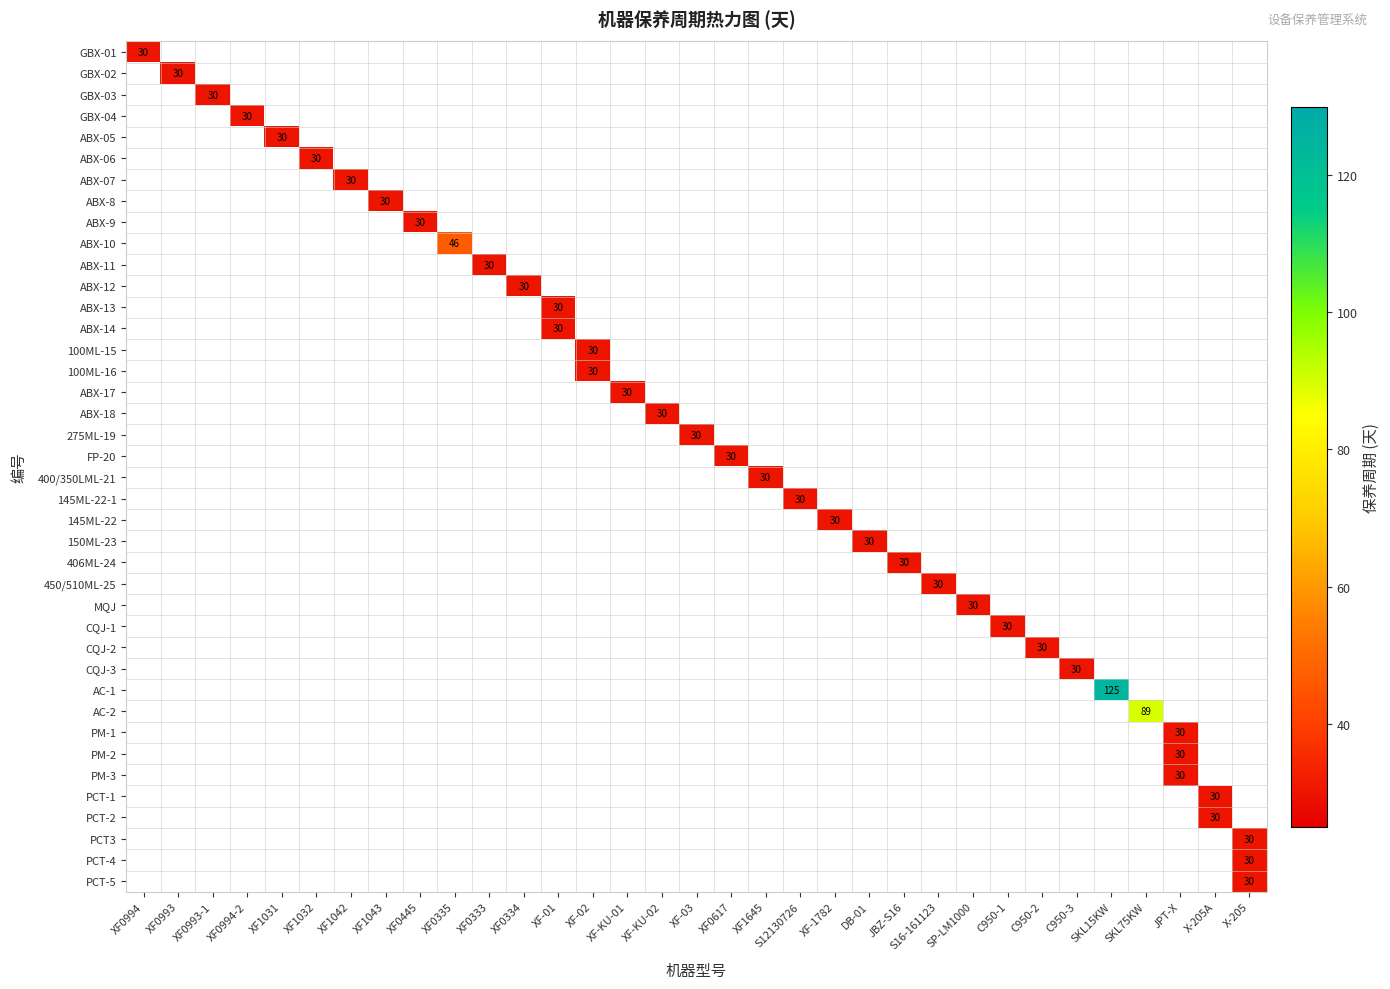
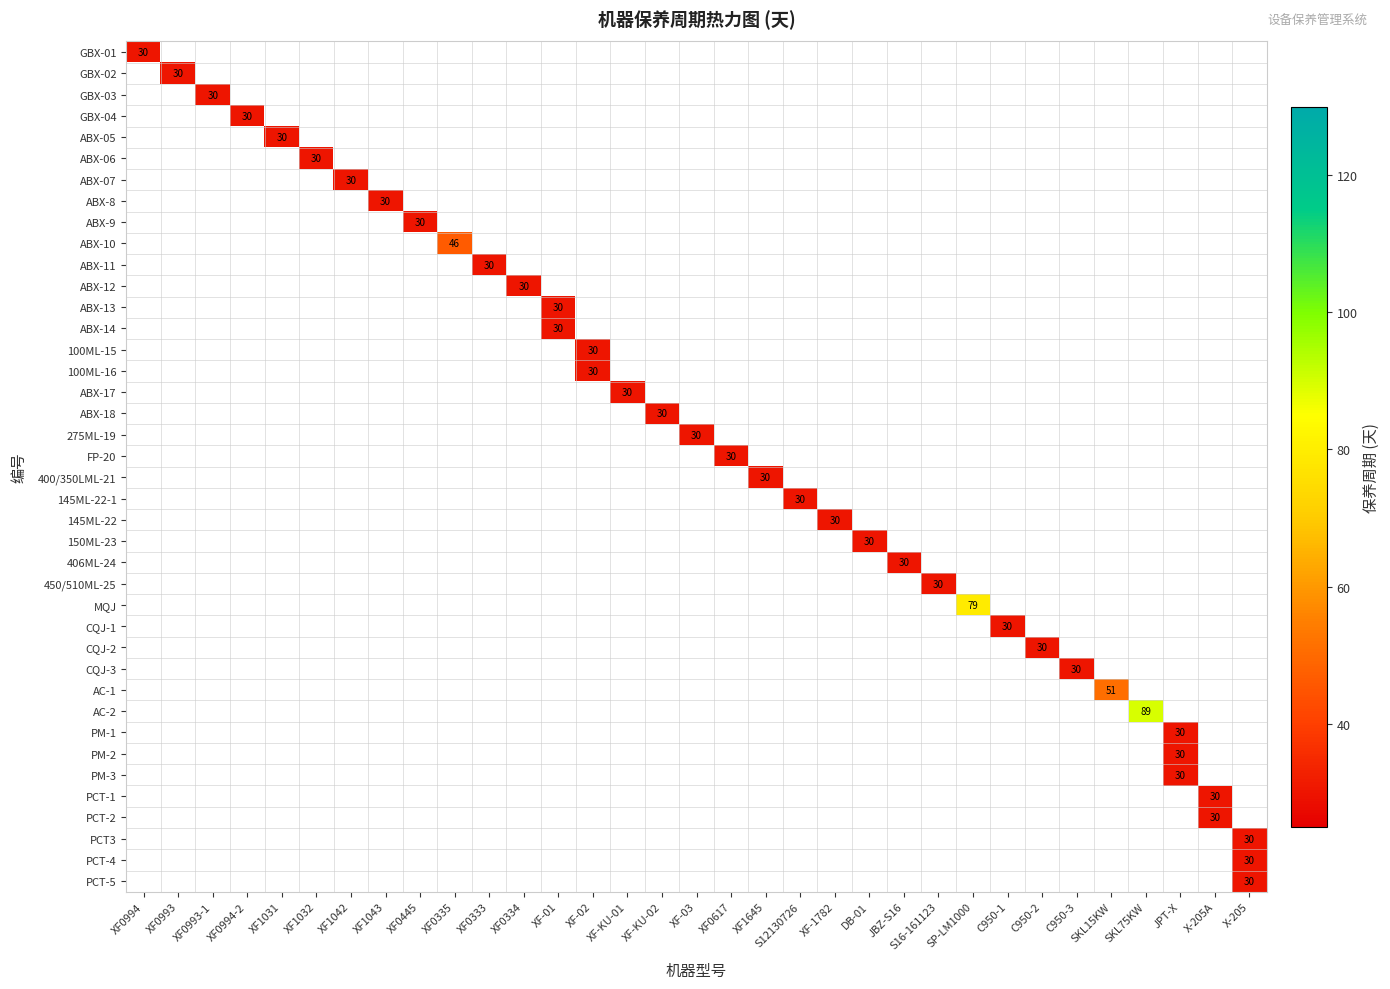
  {
    "GBX-01": {
      "XF0994": 30
    },
    "GBX-02": {
      "XF0993": 30
    },
    "GBX-03": {
      "XF0993-1": 30
    },
    "GBX-04": {
      "XF0994-2": 30
    },
    "ABX-05": {
      "XF1031": 30
    },
    "ABX-06": {
      "XF1032": 30
    },
    "ABX-07": {
      "XF1042": 30
    },
    "ABX-8": {
      "XF1043": 30
    },
    "ABX-9": {
      "XF0445": 30
    },
    "ABX-10": {
      "XF0335": 46
    },
    "ABX-11": {
      "XF0333": 30
    },
    "ABX-12": {
      "XF0334": 30
    },
    "ABX-13": {
      "XF-01": 30
    },
    "ABX-14": {
      "XF-01": 30
    },
    "100ML-15": {
      "XF-02": 30
    },
    "100ML-16": {
      "XF-02": 30
    },
    "ABX-17": {
      "XF-KU-01": 30
    },
    "ABX-18": {
      "XF-KU-02": 30
    },
    "275ML-19": {
      "XF-03": 30
    },
    "FP-20": {
      "XF0617": 30
    },
    "400/350LML-21": {
      "XF1645": 30
    },
    "145ML-22-1": {
      "S12130726": 30
    },
    "145ML-22": {
      "XF-1782": 30
    },
    "150ML-23": {
      "DB-01": 30
    },
    "406ML-24": {
      "JBZ-S16": 30
    },
    "450/510ML-25": {
      "S16-161123": 30
    },
    "MQJ": {
-     "SP-LM1000": 30
+     "SP-LM1000": 79
    },
    "CQJ-1": {
      "C950-1": 30
    },
    "CQJ-2": {
      "C950-2": 30
    },
    "CQJ-3": {
      "C950-3": 30
    },
    "AC-1": {
-     "SKL15KW": 125
+     "SKL15KW": 51
    },
    "AC-2": {
      "SKL75KW": 89
    },
    "PM-1": {
      "JPT-X": 30
    },
    "PM-2": {
      "JPT-X": 30
    },
    "PM-3": {
      "JPT-X": 30
    },
    "PCT-1": {
      "X-205A": 30
    },
    "PCT-2": {
      "X-205A": 30
    },
    "PCT3": {
      "X-205": 30
    },
    "PCT-4": {
      "X-205": 30
    },
    "PCT-5": {
      "X-205": 30
    }
  }
